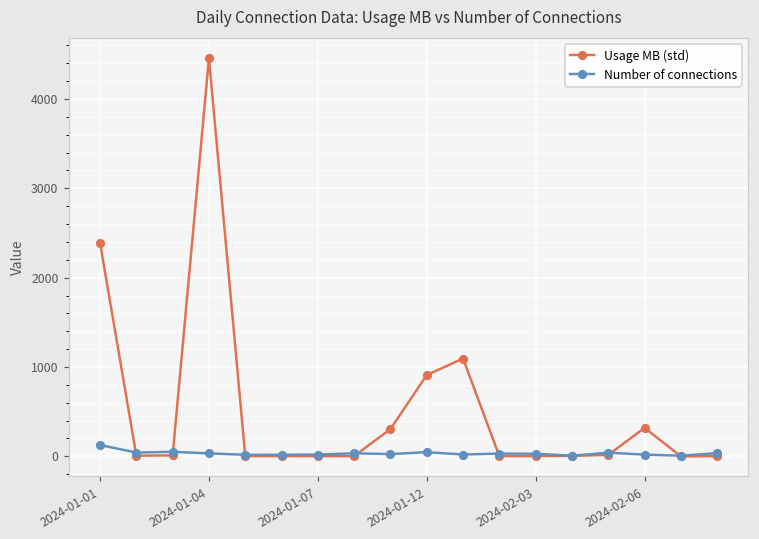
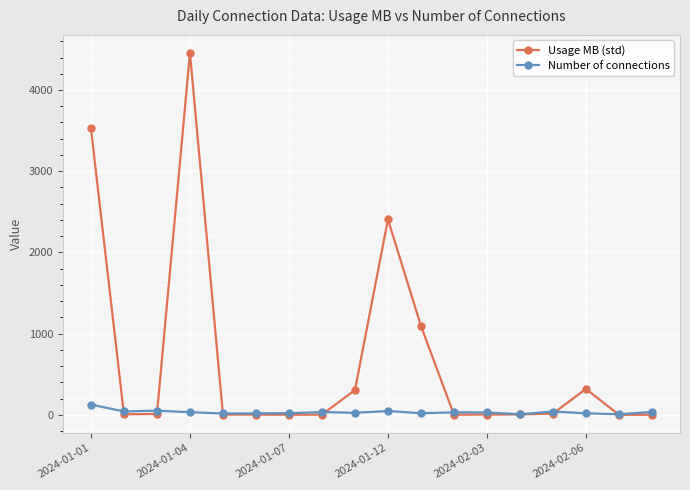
  {
    "Usage MB (std)": {
-     "2024-01-01": 2400,
+     "2024-01-01": 3500,
      "2024-01-04": 4500,
-     "2024-01-12": 900,
+     "2024-01-12": 2400,
      "2024-02-06": 300
    },
    "Number of connections": {
      "2024-01-01": 100,
      "2024-01-04": 0,
      "2024-01-12": 0,
      "2024-02-06": 0
    }
  }
